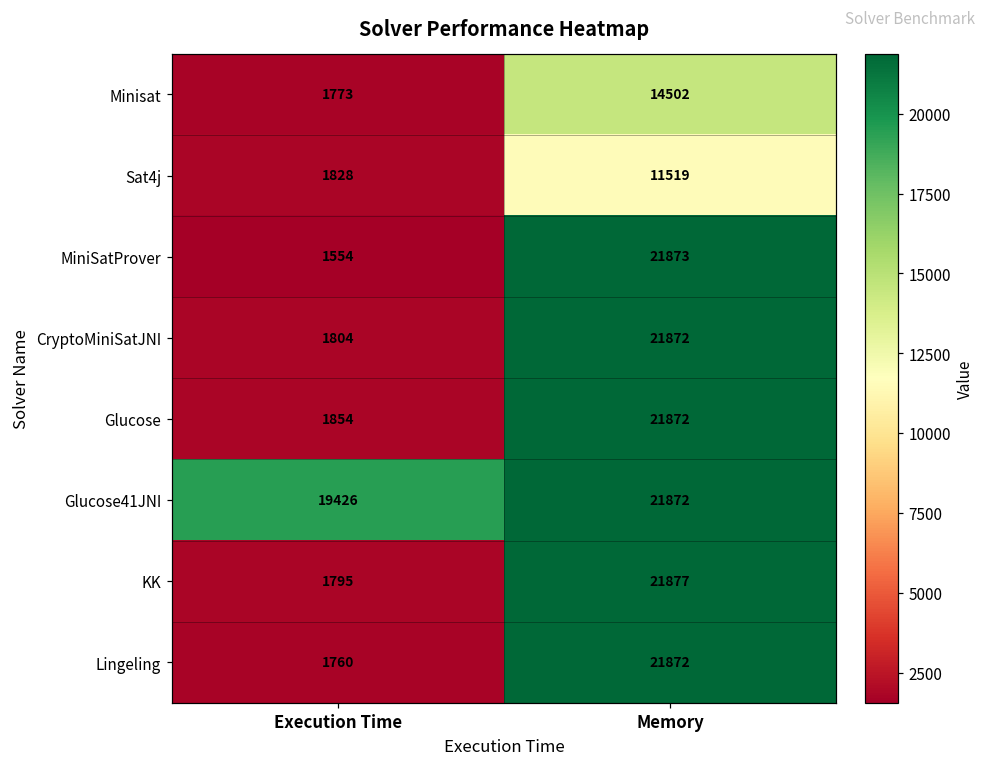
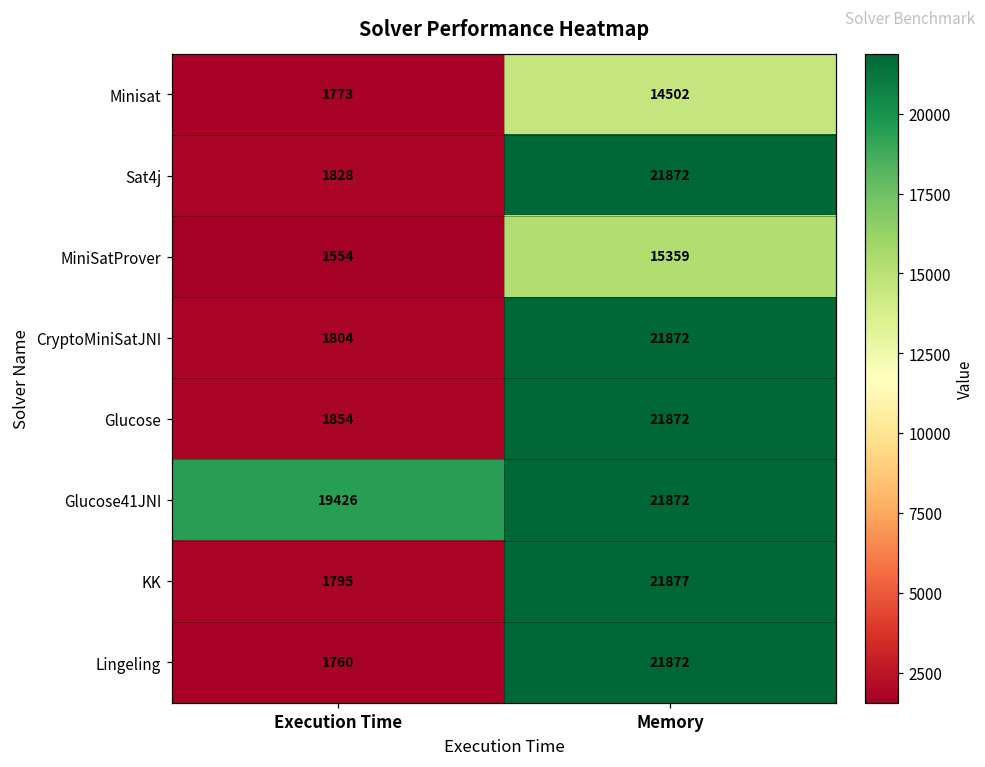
  {
    "Minisat": {
      "Execution Time": 1773,
      "Memory": 14502
    },
    "Sat4j": {
      "Execution Time": 1828,
-     "Memory": 11519
+     "Memory": 21872
    },
    "MiniSatProver": {
      "Execution Time": 1554,
-     "Memory": 21873
+     "Memory": 15359
    },
    "CryptoMiniSatJNI": {
      "Execution Time": 1804,
      "Memory": 21872
    },
    "Glucose": {
      "Execution Time": 1854,
      "Memory": 21872
    },
    "Glucose41JNI": {
      "Execution Time": 19426,
      "Memory": 21872
    },
    "KK": {
      "Execution Time": 1795,
      "Memory": 21877
    },
    "Lingeling": {
      "Execution Time": 1760,
      "Memory": 21872
    }
  }
